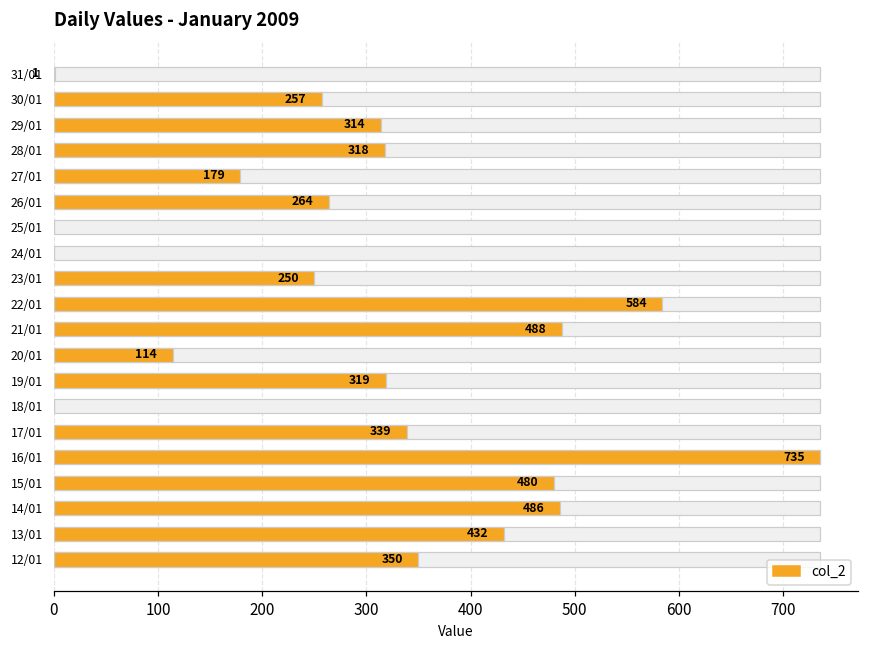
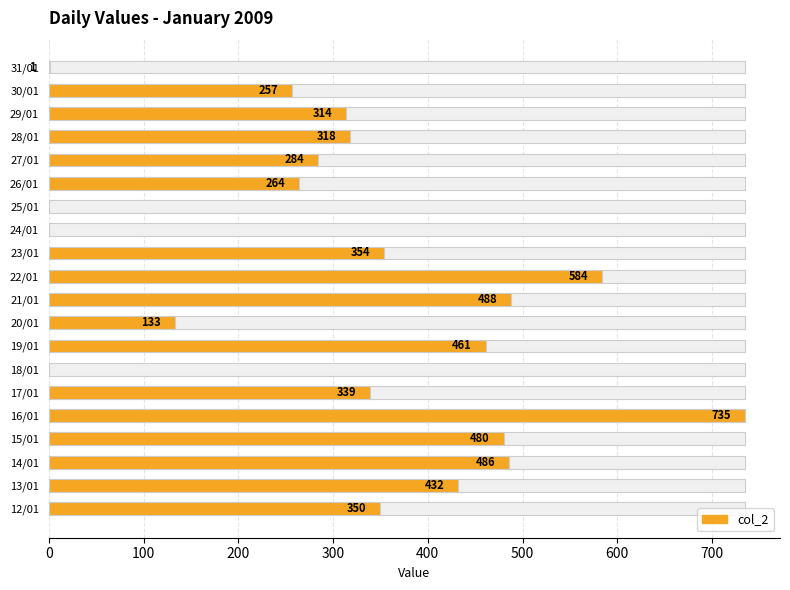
  {
    "col_2": {
      "31/01": 1,
-     "27/01": 179,
-     "23/01": 250,
-     "20/01": 114,
-     "19/01": 319,
+     "27/01": 284,
+     "23/01": 354,
+     "20/01": 133,
+     "19/01": 461,
      "16/01": 735
    }
  }
